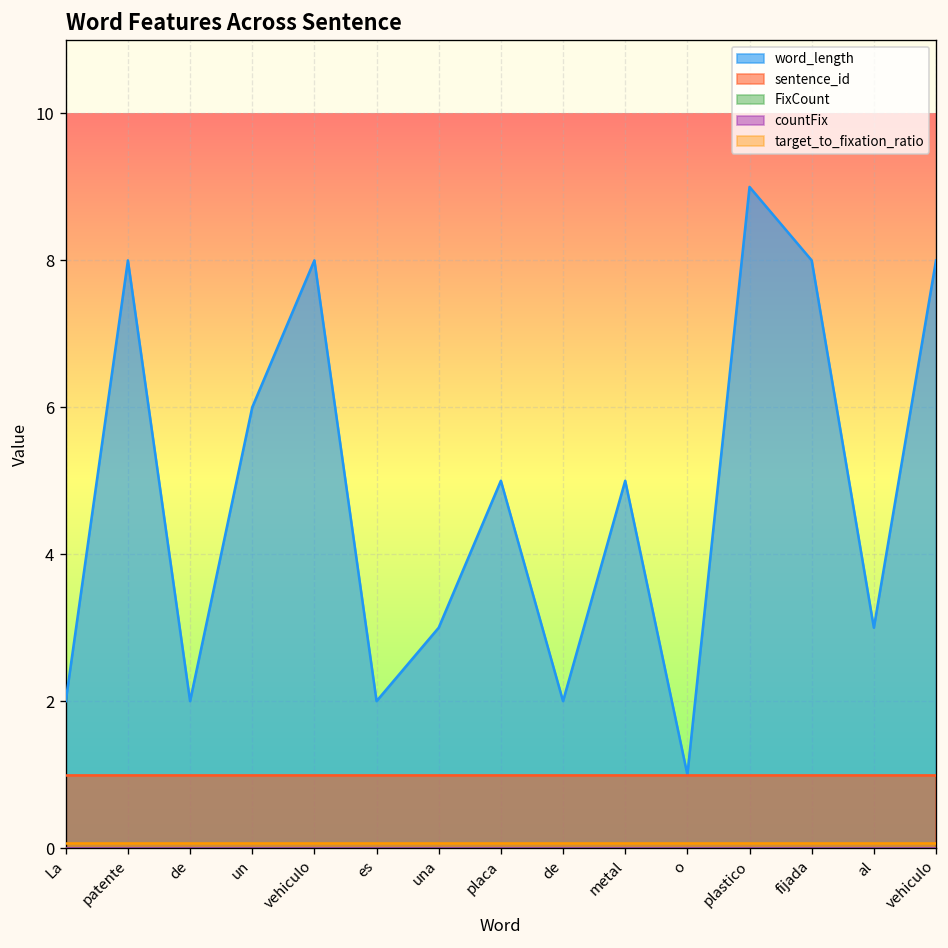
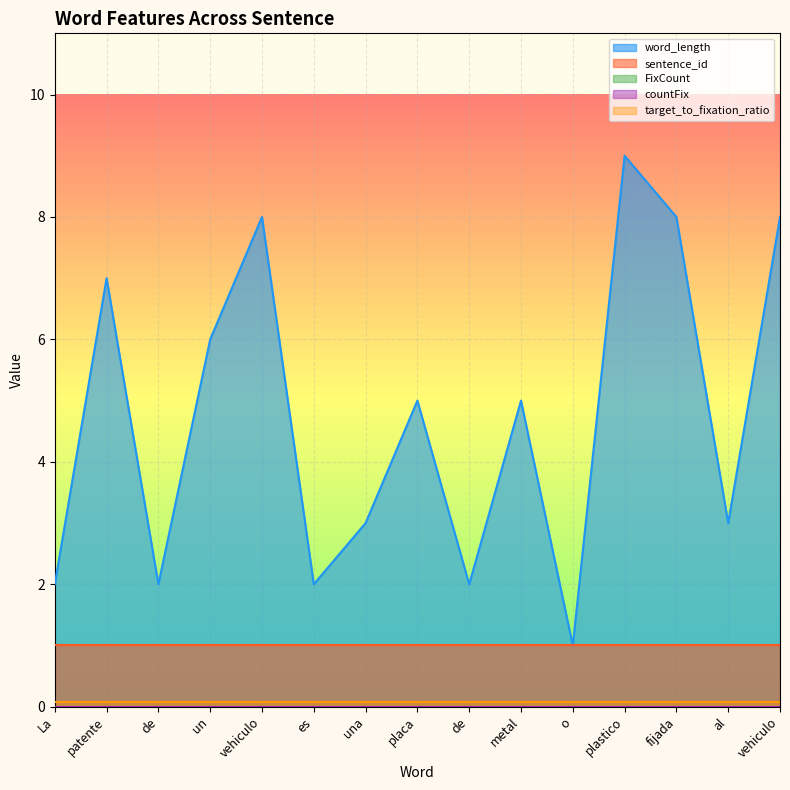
  {
    "word_length": {
      "La": 2,
-     "patente": 8,
+     "patente": 7,
      "un": 6,
      "es": 2,
      "una": 3,
      "placa": 5,
      "metal": 5,
      "plastico": 9,
      "fijada": 8,
      "al": 3
    },
    "sentence_id": {
      "La": 1,
      "patente": 1,
      "un": 1,
      "es": 1,
      "una": 1,
      "placa": 1,
      "metal": 1,
      "plastico": 1,
      "fijada": 1,
      "al": 1
    },
    "countFix": {
      "La": 0,
      "patente": 0,
      "un": 0,
      "es": 0,
      "una": 0,
      "placa": 0,
      "metal": 0,
      "o": 0,
      "plastico": 0,
      "fijada": 0,
      "al": 0
    },
    "target_to_fixation_ratio": {
      "La": 0.1,
      "patente": 0.1,
      "un": 0.1,
      "es": 0.1,
      "una": 0.1,
      "placa": 0.1,
      "metal": 0.1,
      "o": 0.1,
      "plastico": 0.1,
      "fijada": 0.1,
      "al": 0.1
    }
  }
